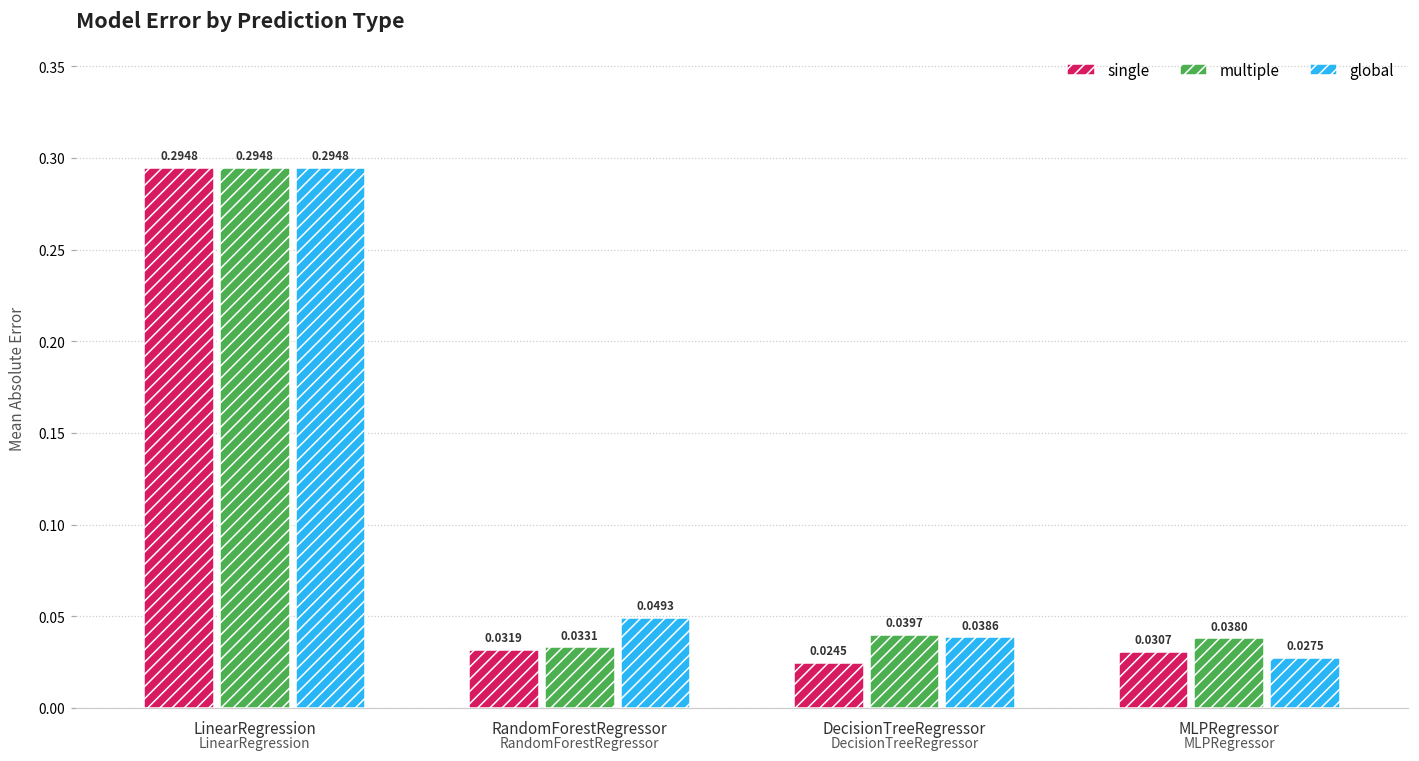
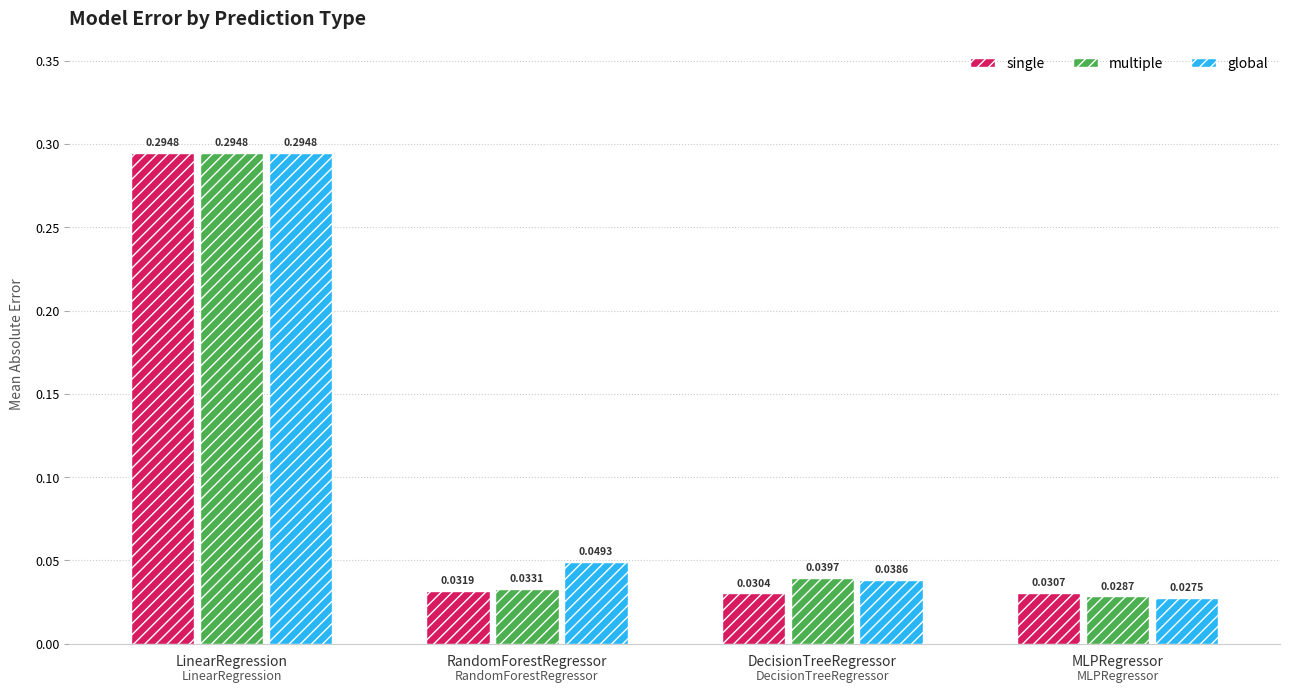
  {
    "single": {
      "LinearRegression": 0.2948,
      "RandomForestRegressor": 0.0319,
-     "DecisionTreeRegressor": 0.0245,
+     "DecisionTreeRegressor": 0.0304,
      "MLPRegressor": 0.0307
    },
    "multiple": {
      "LinearRegression": 0.2948,
      "RandomForestRegressor": 0.0331,
      "DecisionTreeRegressor": 0.0397,
-     "MLPRegressor": 0.0380
+     "MLPRegressor": 0.0287
    },
    "global": {
      "LinearRegression": 0.2948,
      "RandomForestRegressor": 0.0493,
      "DecisionTreeRegressor": 0.0386,
      "MLPRegressor": 0.0275
    }
  }
